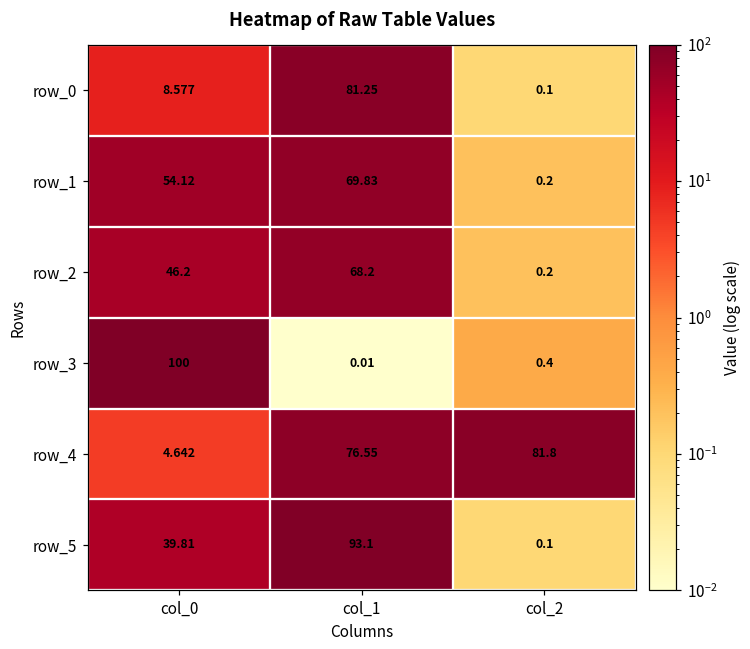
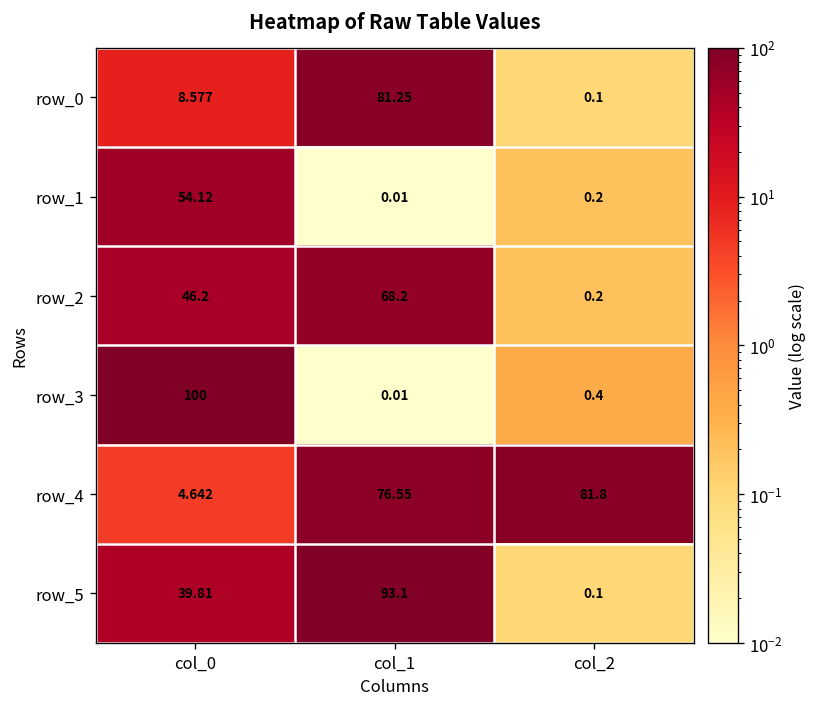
  {
    "row_0": {
      "col_0": 8.577,
      "col_1": 81.25,
      "col_2": 0.1
    },
    "row_1": {
      "col_0": 54.12,
-     "col_1": 69.83,
+     "col_1": 0.01,
      "col_2": 0.2
    },
    "row_2": {
      "col_0": 46.2,
      "col_1": 68.2,
      "col_2": 0.2
    },
    "row_3": {
      "col_0": 100,
      "col_1": 0.01,
      "col_2": 0.4
    },
    "row_4": {
      "col_0": 4.642,
      "col_1": 76.55,
      "col_2": 81.8
    },
    "row_5": {
      "col_0": 39.81,
      "col_1": 93.1,
      "col_2": 0.1
    }
  }
